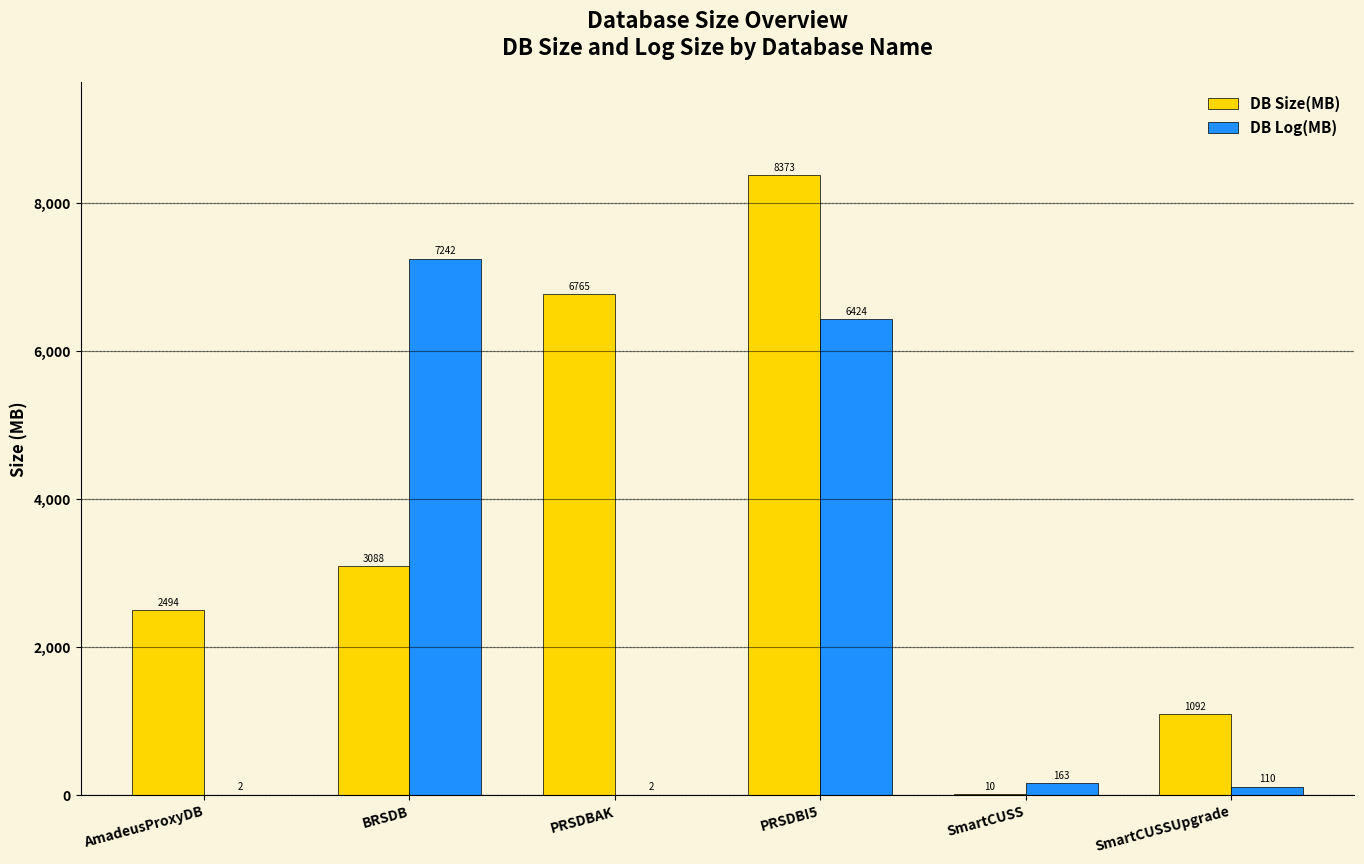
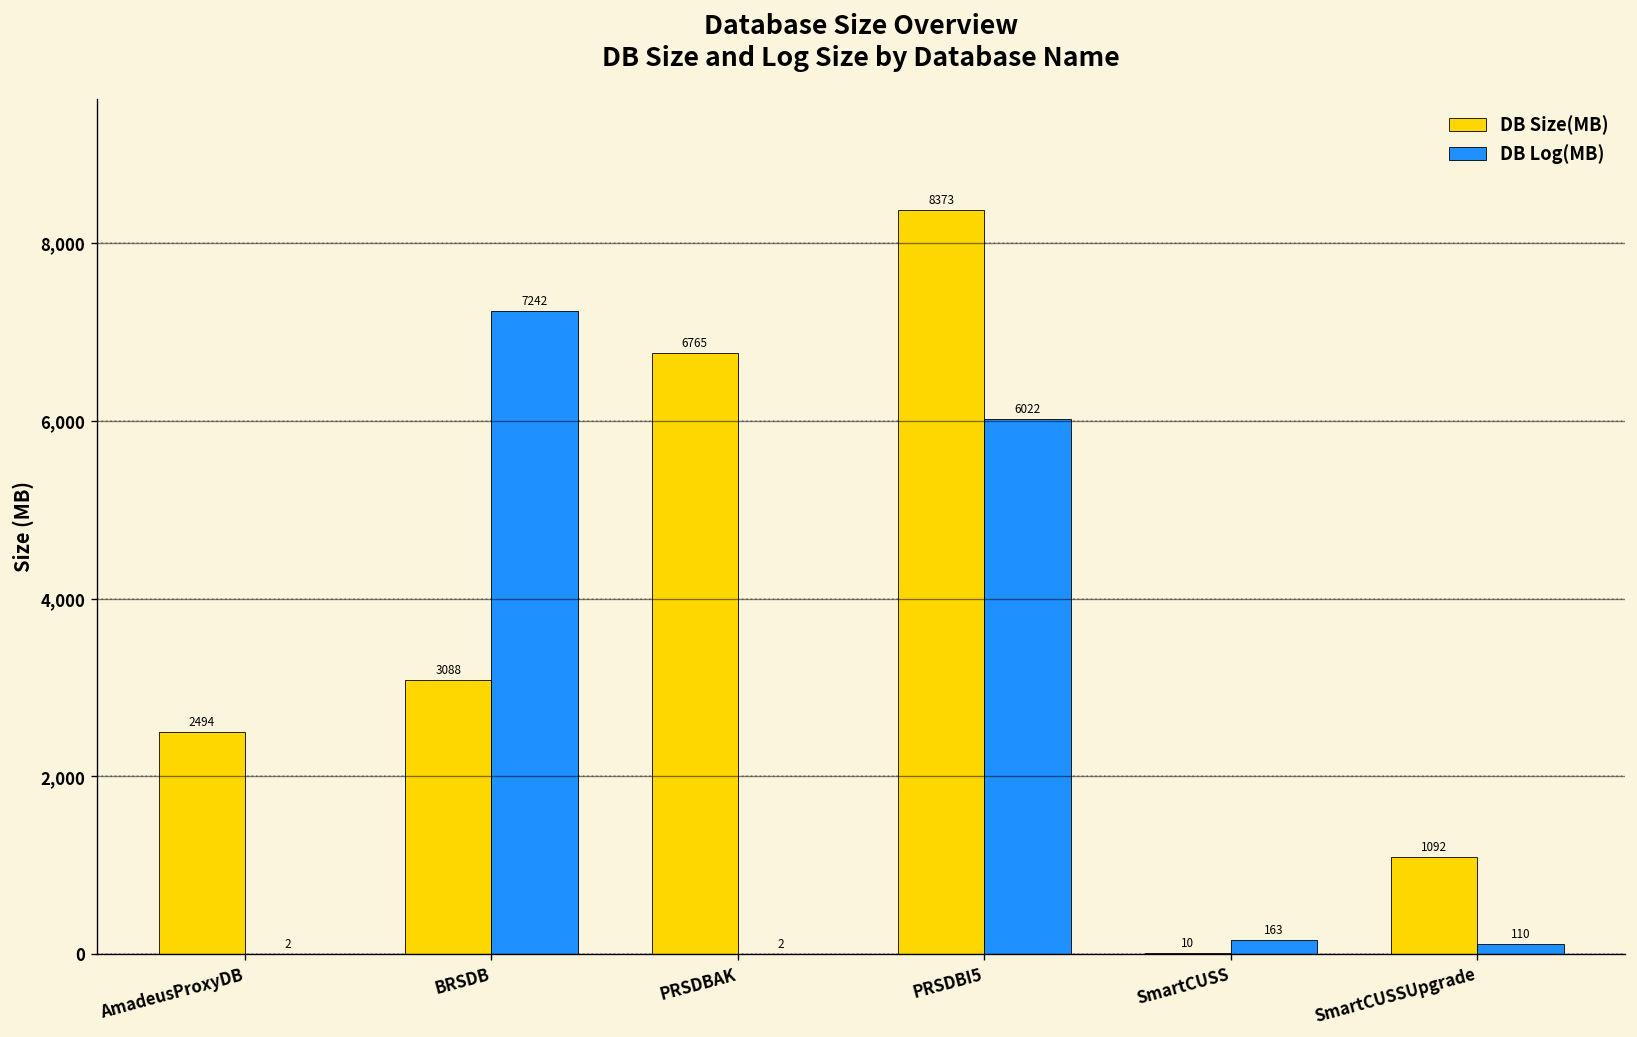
  {
    "DB Size(MB)": {
      "AmadeusProxyDB": 2494,
      "BRSDB": 3088,
      "PRSDBAK": 6765,
      "PRSDBI5": 8373,
      "SmartCUSS": 10,
      "SmartCUSSUpgrade": 1092
    },
    "DB Log(MB)": {
      "AmadeusProxyDB": 2,
      "BRSDB": 7242,
      "PRSDBAK": 2,
-     "PRSDBI5": 6424,
+     "PRSDBI5": 6022,
      "SmartCUSS": 163,
      "SmartCUSSUpgrade": 110
    }
  }
